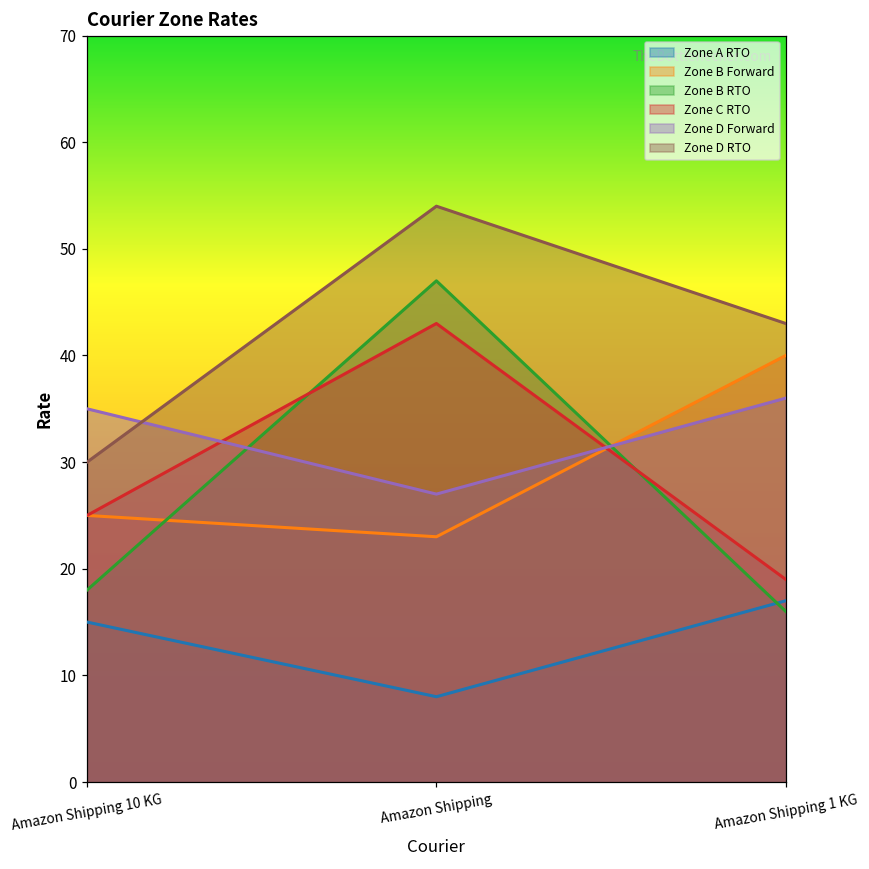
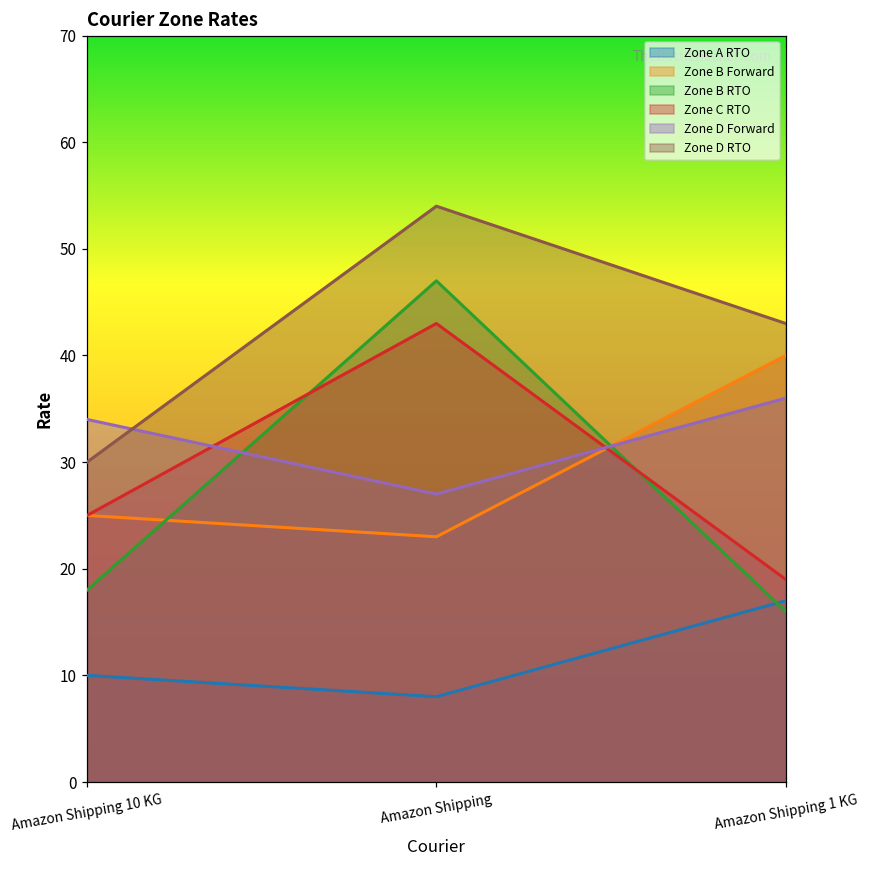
  {
    "Zone A RTO": {
-     "Amazon Shipping 10 KG": 15,
+     "Amazon Shipping 10 KG": 10,
      "Amazon Shipping": 8,
      "Amazon Shipping 1 KG": 17
    },
    "Zone B RTO": {
      "Amazon Shipping 10 KG": 18,
      "Amazon Shipping": 47,
      "Amazon Shipping 1 KG": 16
    },
    "Zone D Forward": {
-     "Amazon Shipping 10 KG": 35,
+     "Amazon Shipping 10 KG": 34,
      "Amazon Shipping": 27,
      "Amazon Shipping 1 KG": 36
    }
  }
